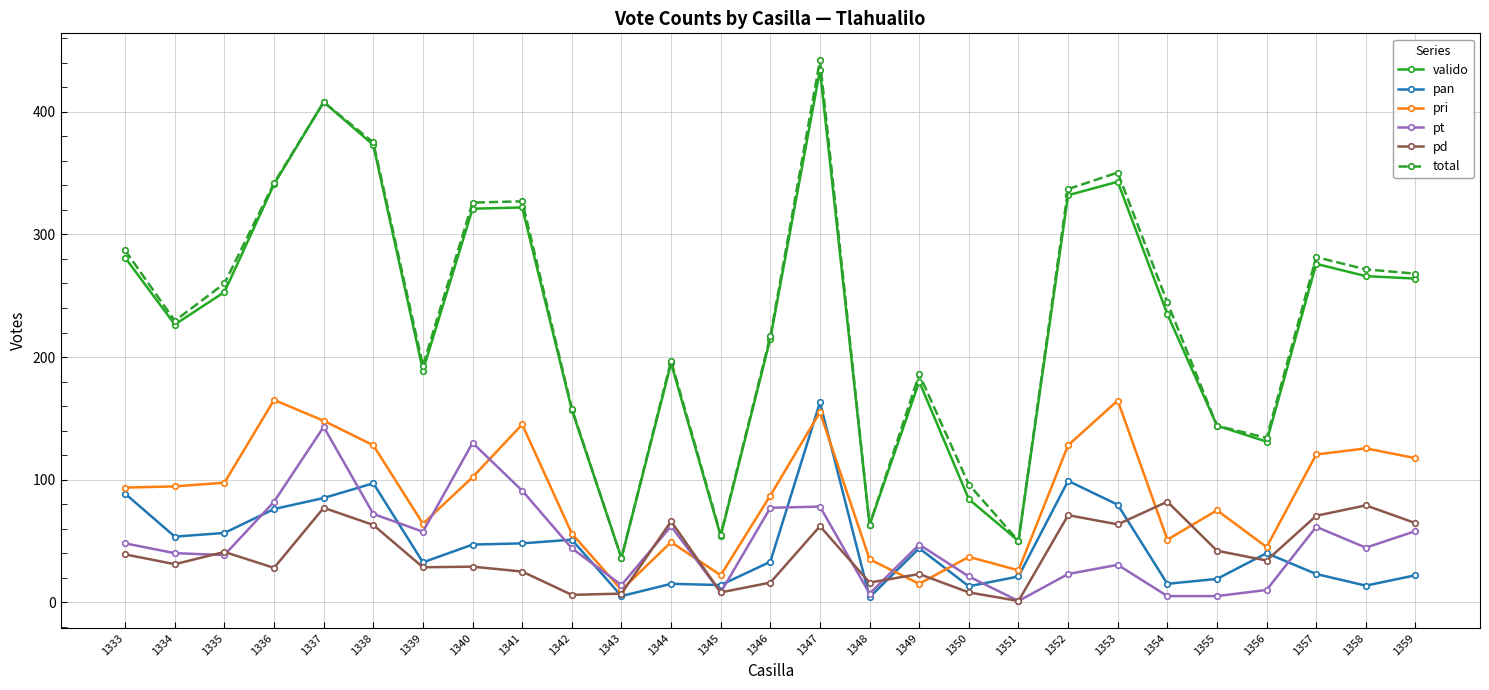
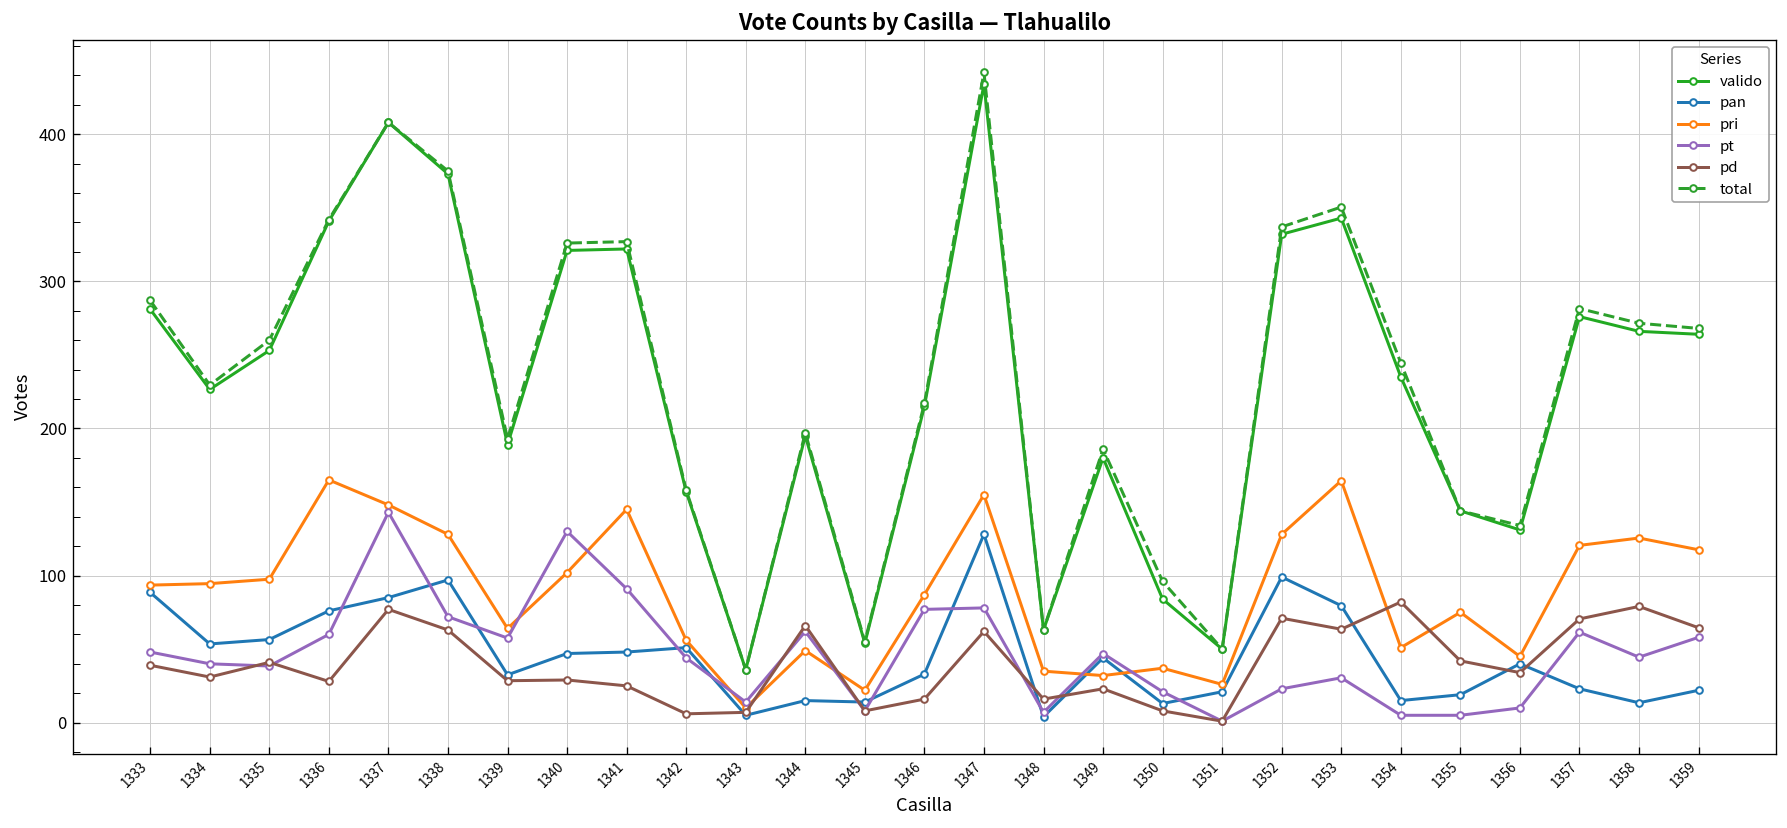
  {
    "pan": {
      "1333": 89,
      "1334": 54,
      "1335": 57,
      "1336": 76,
      "1337": 85,
      "1338": 97,
      "1339": 33,
      "1340": 47,
      "1341": 48,
      "1342": 51,
      "1344": 15,
      "1345": 14,
      "1346": 33,
-     "1347": 163,
+     "1347": 128,
      "1348": 4,
      "1349": 44,
      "1350": 13,
      "1351": 21,
      "1352": 99,
      "1353": 80,
      "1354": 15,
      "1355": 19,
      "1356": 40,
      "1357": 23,
      "1358": 14,
      "1359": 22
    },
    "pri": {
      "1333": 94,
      "1334": 95,
      "1335": 98,
      "1336": 165,
      "1337": 148,
      "1338": 128,
      "1339": 64,
      "1340": 102,
      "1341": 145,
      "1342": 56,
      "1343": 10,
      "1344": 49,
      "1345": 22,
      "1346": 87,
      "1347": 155,
      "1348": 35,
-     "1349": 15,
+     "1349": 32,
      "1350": 37,
      "1351": 26,
      "1352": 128,
      "1353": 165,
      "1354": 51,
      "1355": 75,
      "1356": 45,
      "1357": 121,
      "1358": 126,
      "1359": 118
    },
    "pt": {
      "1333": 48,
      "1334": 40,
      "1335": 39,
-     "1336": 82,
+     "1336": 60,
      "1337": 143,
      "1338": 72,
      "1339": 58,
      "1340": 130,
      "1341": 91,
      "1342": 44,
      "1343": 14,
      "1344": 62,
      "1346": 77,
      "1347": 78,
      "1348": 7,
      "1349": 47,
      "1350": 21,
      "1352": 23,
      "1353": 31,
      "1354": 5,
      "1355": 5,
      "1356": 10,
      "1357": 62,
      "1358": 45,
      "1359": 58
    },
    "pd": {
      "1333": 39,
      "1334": 31,
      "1335": 41,
      "1336": 28,
      "1337": 77,
      "1338": 63,
      "1339": 29,
      "1340": 29,
      "1341": 25,
      "1342": 6,
      "1344": 66,
      "1346": 16,
      "1347": 62,
      "1348": 16,
      "1349": 23,
      "1350": 8,
      "1352": 71,
      "1353": 64,
      "1354": 82,
      "1355": 42,
      "1356": 34,
      "1357": 71,
      "1358": 79,
      "1359": 65
    }
  }
